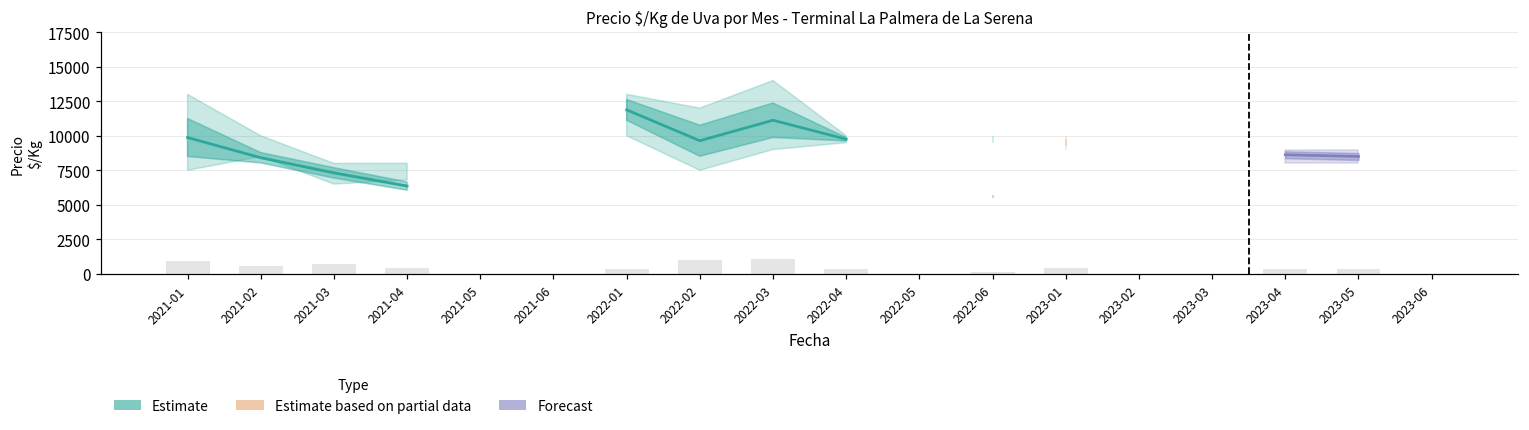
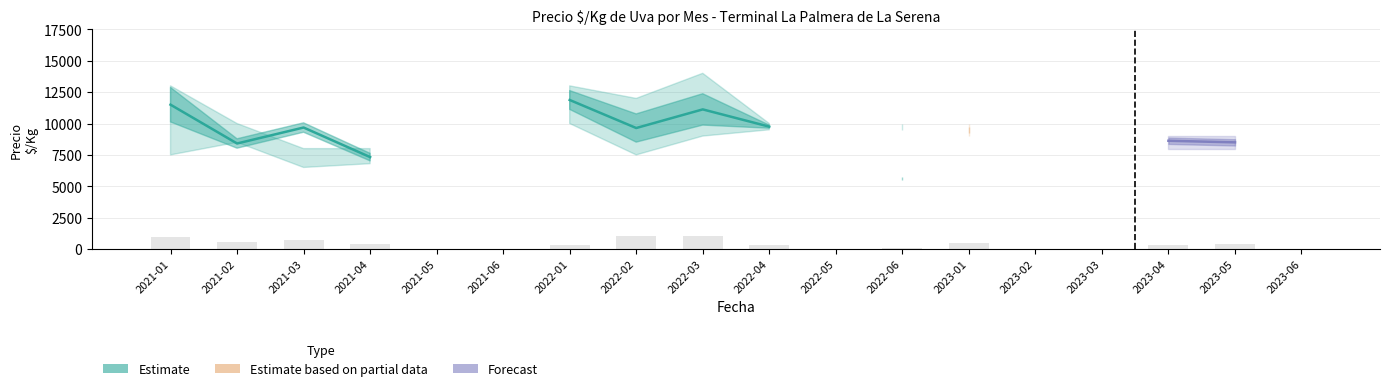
  {
    "Estimate": {
-     "2021-01": 9900,
+     "2021-01": 11500,
      "2021-02": 8400,
-     "2021-03": 7300,
-     "2021-04": 6400,
+     "2021-03": 9700,
+     "2021-04": 7300,
      "2022-01": 11900,
      "2022-02": 9600,
      "2022-03": 11100,
      "2022-04": 9800,
      "2022-06": 5600
    },
    "Estimate based on partial data": {
      "2023-01": 9500
    }
  }
